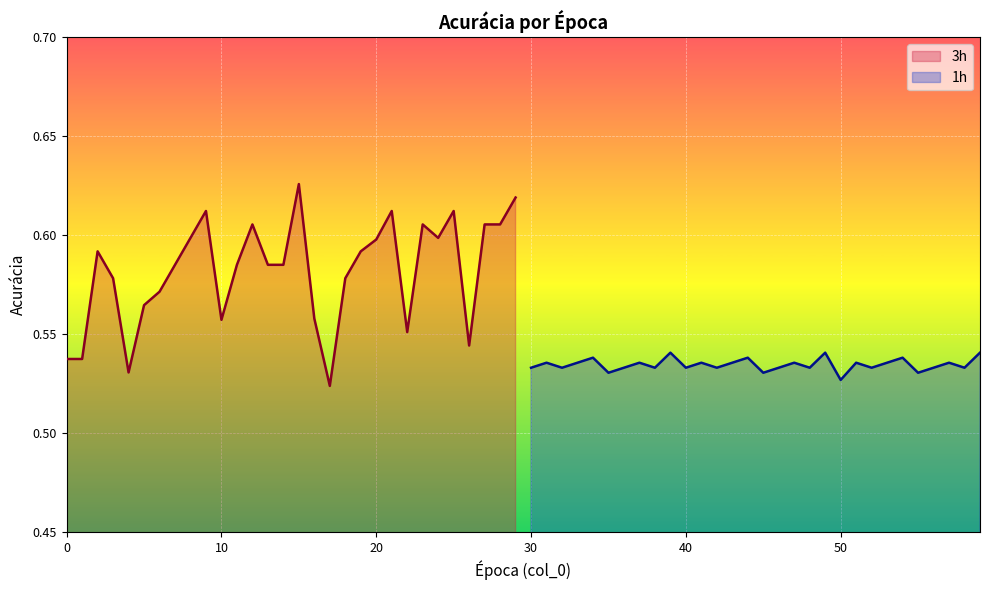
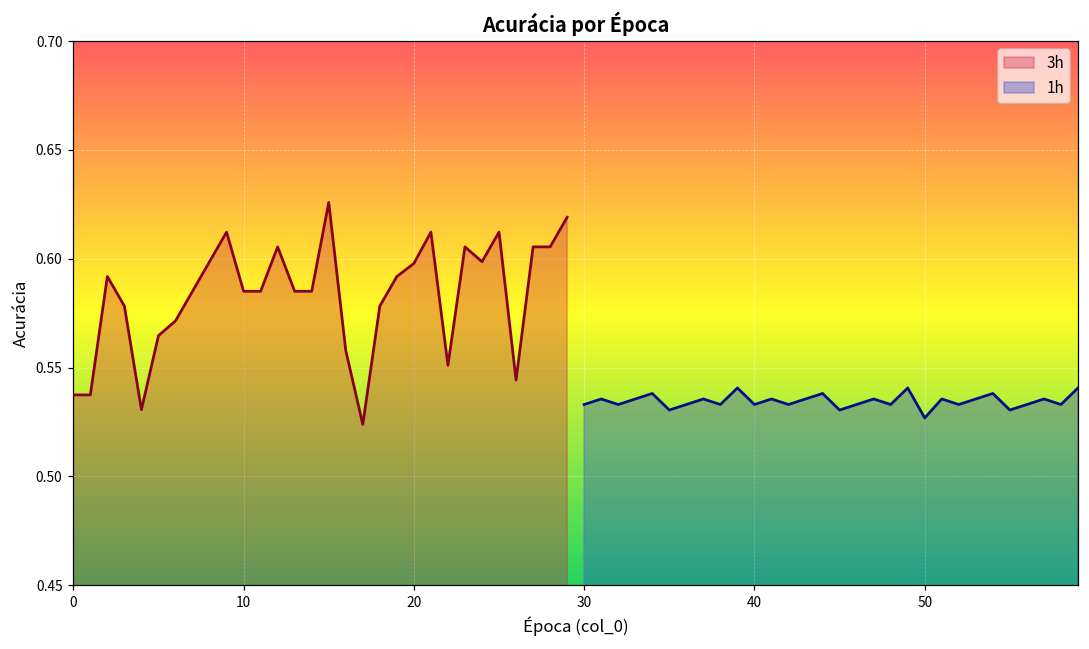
  {
    "3h": {
      "0": 0.537,
-     "10": 0.557,
+     "10": 0.585,
      "20": 0.598
    },
    "1h": {
      "30": 0.533,
      "40": 0.533,
      "50": 0.527
    }
  }
